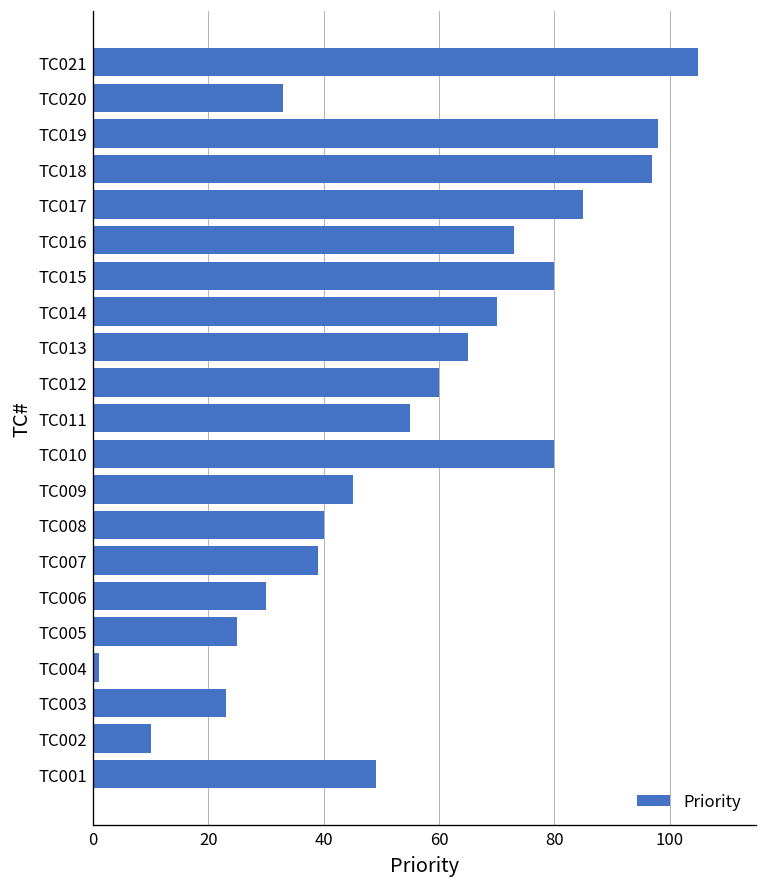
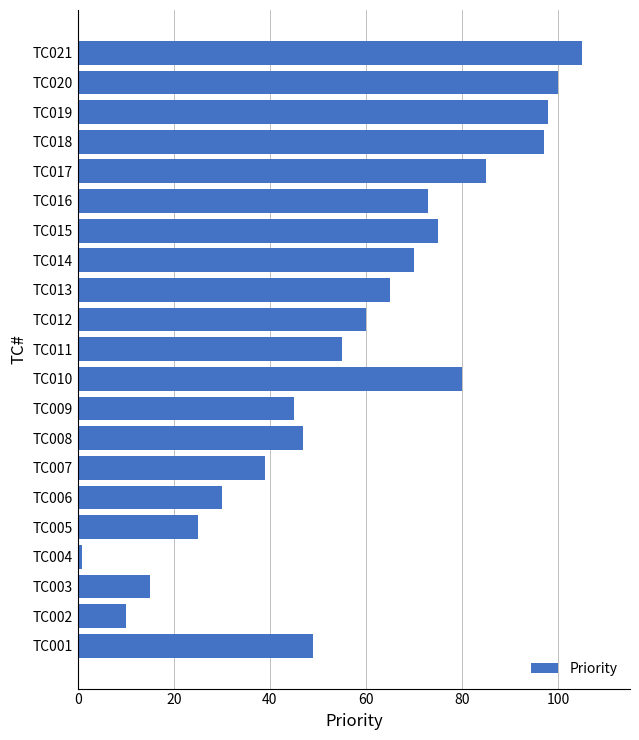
  {
    "TC021": 105,
-   "TC020": 33,
+   "TC020": 100,
    "TC019": 98,
    "TC018": 97,
    "TC017": 85,
    "TC016": 73,
-   "TC015": 80,
+   "TC015": 75,
    "TC014": 70,
    "TC013": 65,
    "TC012": 60,
    "TC011": 55,
    "TC010": 80,
    "TC009": 45,
-   "TC008": 40,
+   "TC008": 47,
    "TC007": 39,
    "TC006": 30,
    "TC005": 25,
    "TC004": 1,
-   "TC003": 23,
+   "TC003": 15,
    "TC002": 10,
    "TC001": 49
  }
